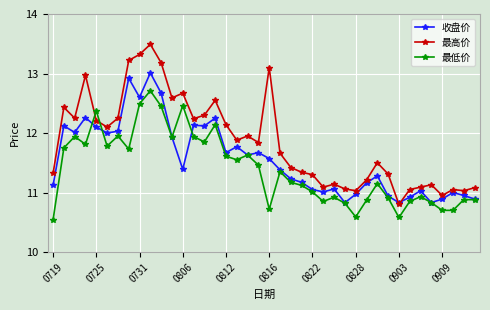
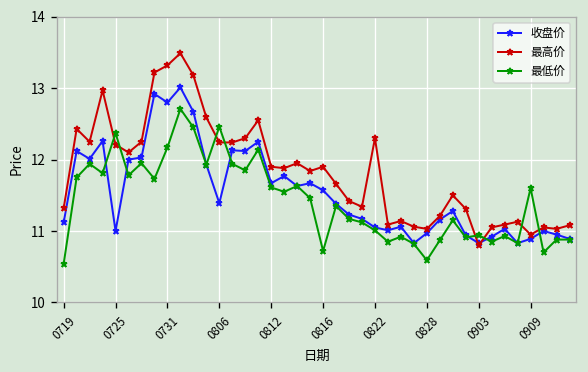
  {
    "收盘价": {
      "0719": 11.1,
-     "0725": 12.1,
-     "0731": 12.6,
+     "0725": 11.0,
+     "0731": 12.8,
      "0806": 11.4,
      "0812": 11.7,
      "0816": 11.6,
      "0828": 11.0,
      "0909": 10.9
    },
    "最高价": {
      "0719": 11.3,
      "0725": 12.2,
      "0731": 13.3,
-     "0806": 12.7,
-     "0812": 12.1,
-     "0816": 13.1,
-     "0822": 11.3,
+     "0806": 12.2,
+     "0812": 11.9,
+     "0816": 11.9,
+     "0822": 12.3,
      "0828": 11.0,
      "0909": 11.0
    },
    "最低价": {
      "0719": 10.5,
      "0725": 12.4,
-     "0731": 12.5,
+     "0731": 12.2,
      "0806": 12.5,
      "0812": 11.6,
      "0816": 10.7,
      "0828": 10.6,
-     "0903": 10.6,
-     "0909": 10.7
+     "0903": 10.9,
+     "0909": 11.6
    }
  }
